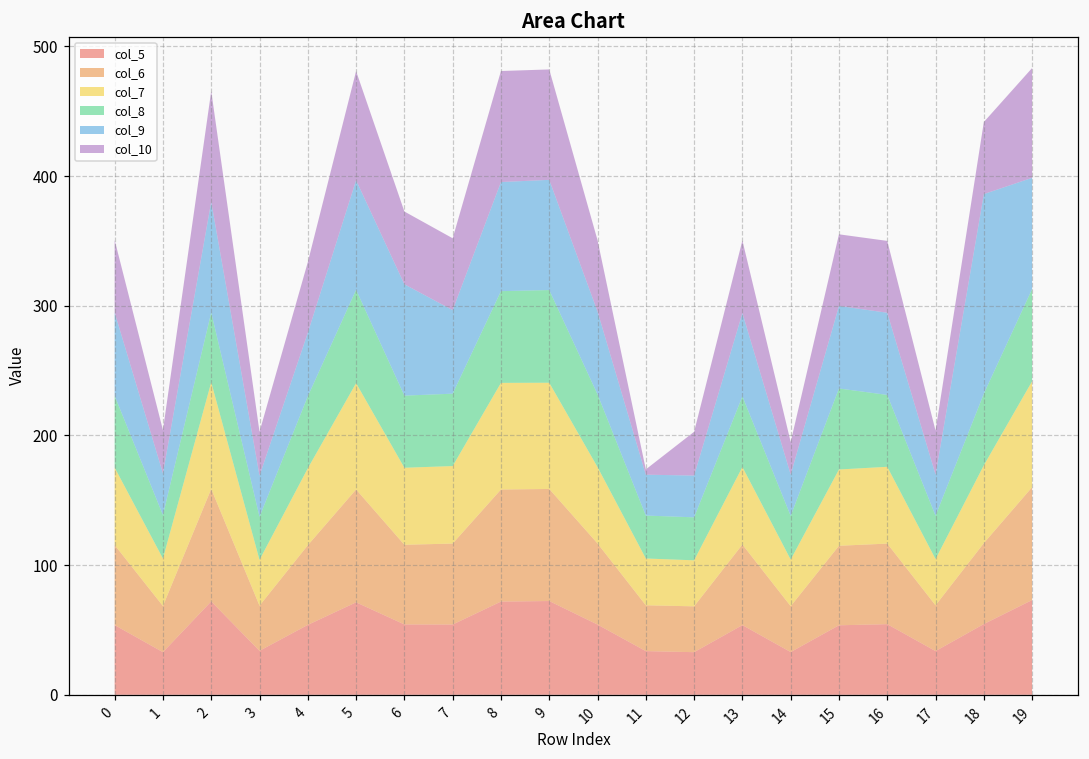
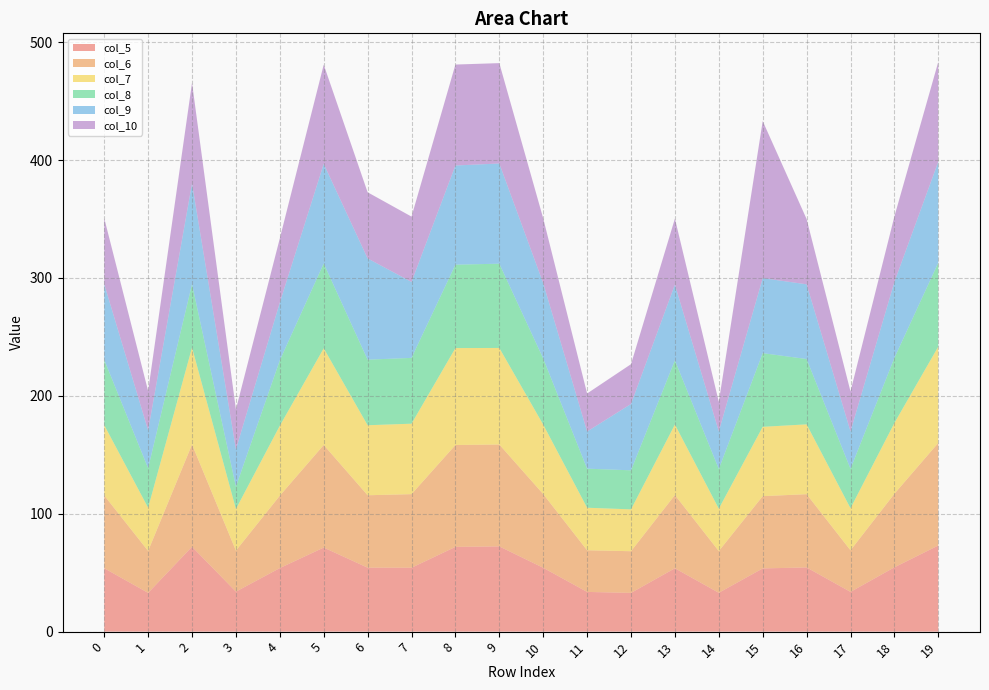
  {
    "col_8": {
      "0": 55,
      "1": 33,
      "2": 54,
-     "3": 33,
+     "3": 19,
      "4": 56,
      "5": 72,
      "6": 56,
      "7": 56,
      "8": 71,
      "9": 71,
      "10": 56,
      "11": 33,
      "12": 33,
      "13": 54,
      "14": 34,
      "15": 62,
      "16": 55,
      "17": 33,
      "18": 55,
      "19": 71
    },
    "col_9": {
      "0": 64,
      "1": 32,
      "2": 85,
      "3": 32,
      "4": 49,
      "5": 85,
      "6": 86,
      "7": 64,
      "8": 84,
      "9": 85,
      "10": 64,
      "11": 32,
-     "12": 32,
+     "12": 56,
      "13": 64,
      "14": 32,
      "15": 64,
      "16": 63,
      "17": 32,
-     "18": 154,
+     "18": 64,
      "19": 86
    },
    "col_10": {
      "0": 56,
      "1": 33,
      "2": 85,
      "3": 34,
      "4": 54,
      "5": 84,
      "6": 56,
      "7": 55,
      "8": 86,
      "9": 85,
      "10": 55,
-     "11": 4,
+     "11": 32,
      "12": 34,
      "13": 56,
      "14": 25,
-     "15": 55,
+     "15": 133,
      "16": 55,
      "17": 34,
      "18": 56,
      "19": 85
    }
  }
